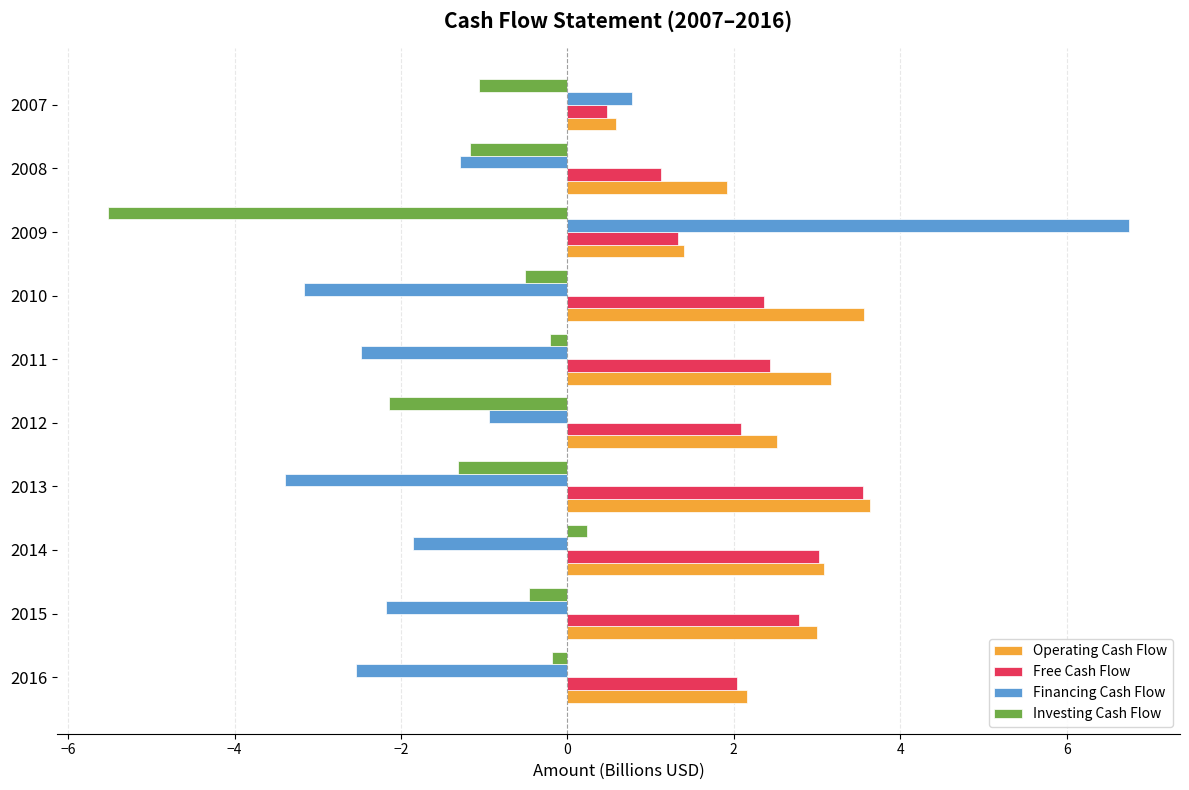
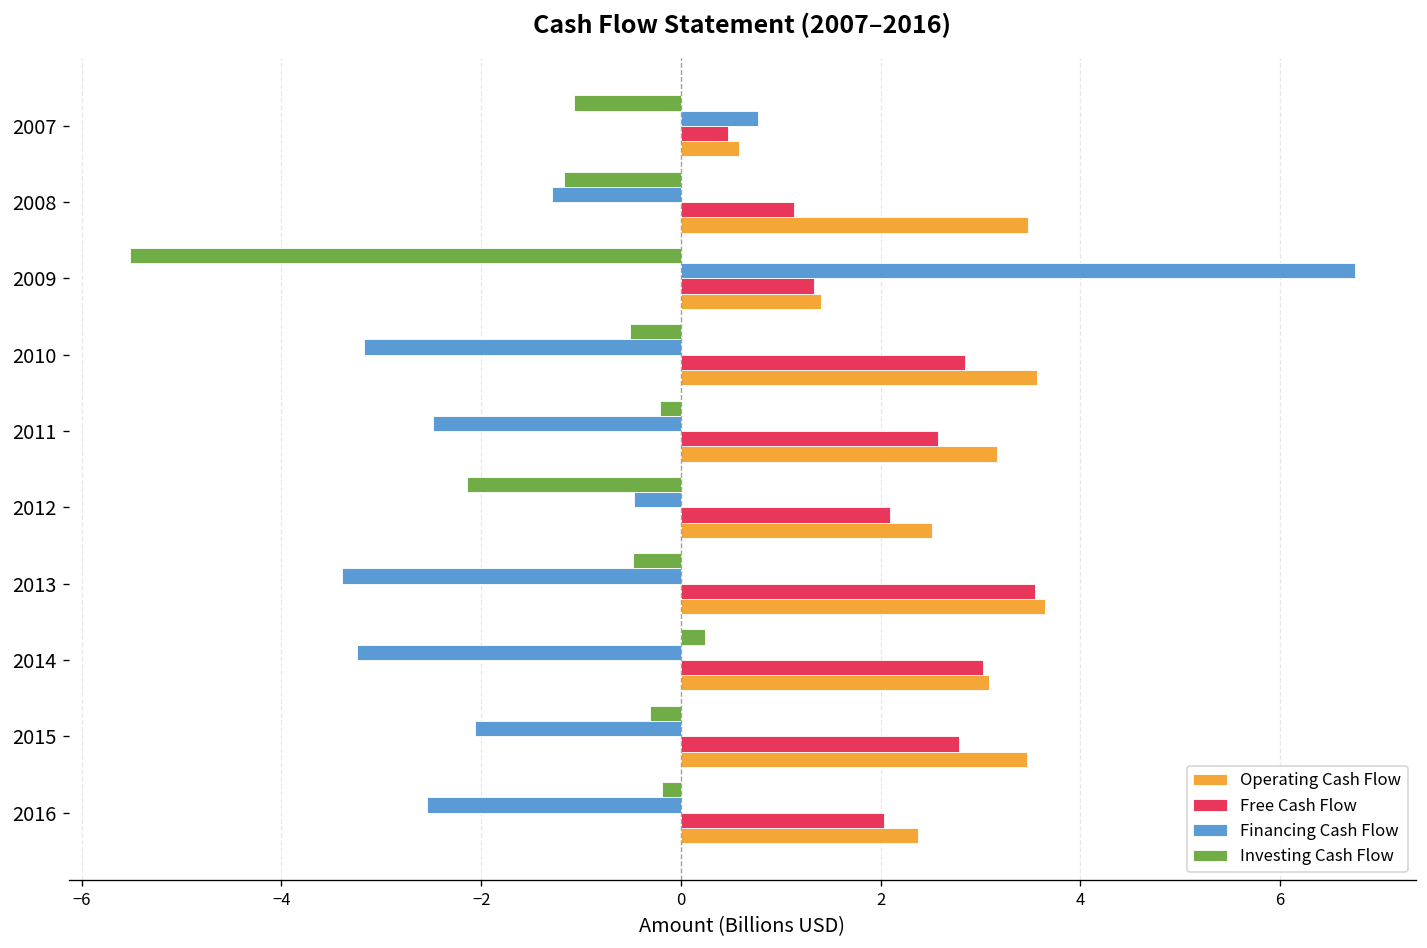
  {
    "Operating Cash Flow": {
      "2007": 0.6,
-     "2008": 1.9,
+     "2008": 3.5,
      "2009": 1.4,
      "2010": 3.6,
      "2011": 3.2,
      "2012": 2.5,
      "2013": 3.6,
      "2014": 3.1,
-     "2015": 3.0,
-     "2016": 2.2
+     "2015": 3.5,
+     "2016": 2.4
    },
    "Free Cash Flow": {
      "2007": 0.5,
      "2008": 1.1,
      "2009": 1.3,
-     "2010": 2.4,
-     "2011": 2.4,
+     "2010": 2.8,
+     "2011": 2.6,
      "2012": 2.1,
      "2013": 3.5,
      "2014": 3.0,
      "2015": 2.8,
      "2016": 2.0
    },
    "Financing Cash Flow": {
      "2007": 0.8,
      "2008": -1.3,
      "2009": 6.7,
      "2010": -3.2,
      "2011": -2.5,
-     "2012": -0.9,
+     "2012": -0.5,
      "2013": -3.4,
-     "2014": -1.9,
-     "2015": -2.2,
+     "2014": -3.2,
+     "2015": -2.1,
      "2016": -2.5
    },
    "Investing Cash Flow": {
      "2007": -1.1,
      "2008": -1.2,
      "2009": -5.5,
      "2010": -0.5,
      "2011": -0.2,
      "2012": -2.1,
-     "2013": -1.3,
+     "2013": -0.5,
      "2014": 0.2,
-     "2015": -0.5,
+     "2015": -0.3,
      "2016": -0.2
    }
  }
